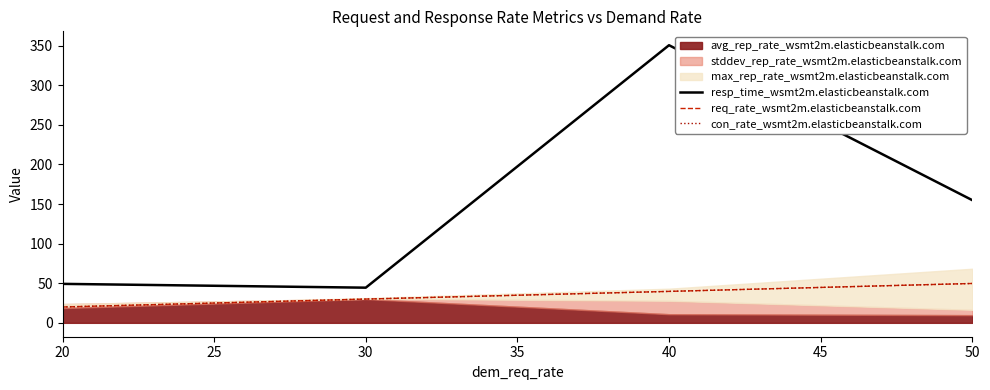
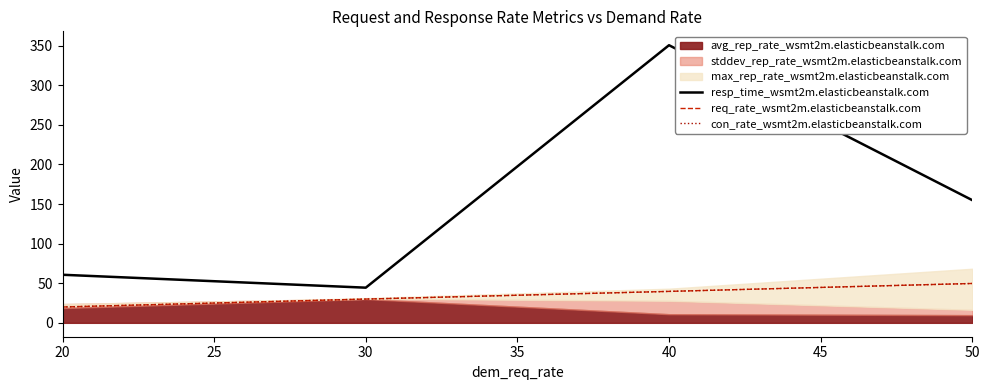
  {
    "resp_time_wsmt2m.elasticbeanstalk.com": {
-     "20": 50,
+     "20": 60,
      "30": 40,
      "40": 350,
      "50": 150
    },
    "stddev_rep_rate_wsmt2m.elasticbeanstalk.com": {
      "40": 20,
      "50": 10
    },
    "max_rep_rate_wsmt2m.elasticbeanstalk.com": {
      "40": 20,
      "50": 50
    }
  }
